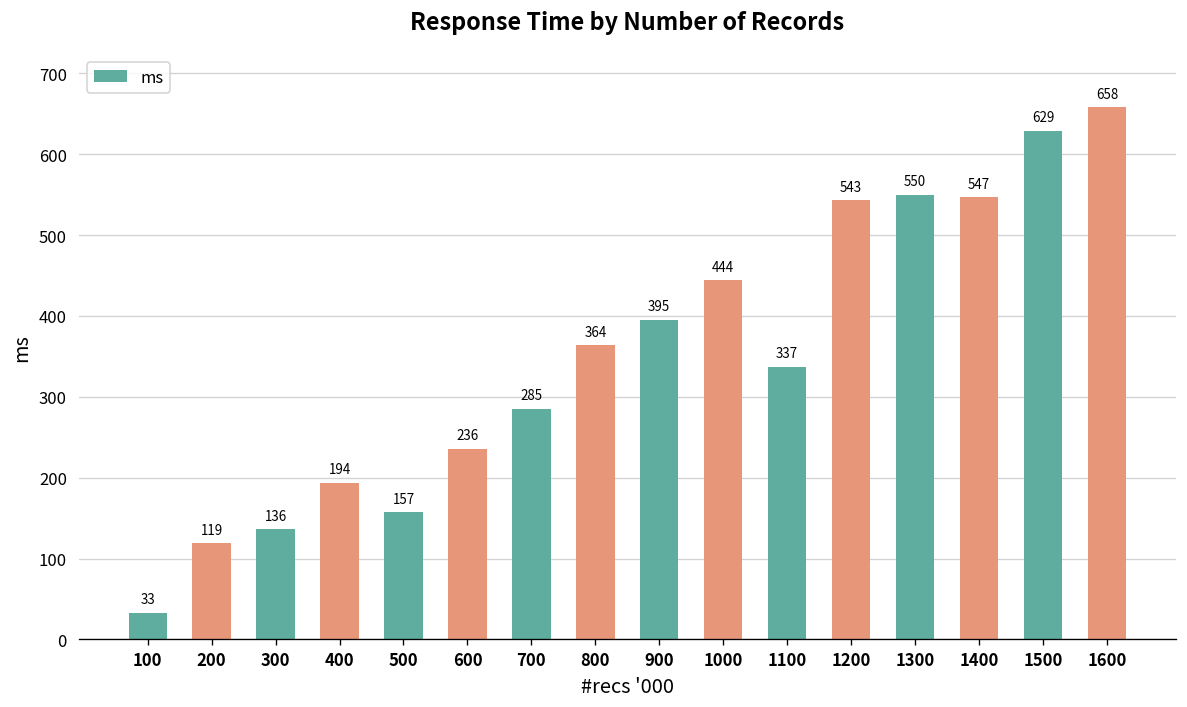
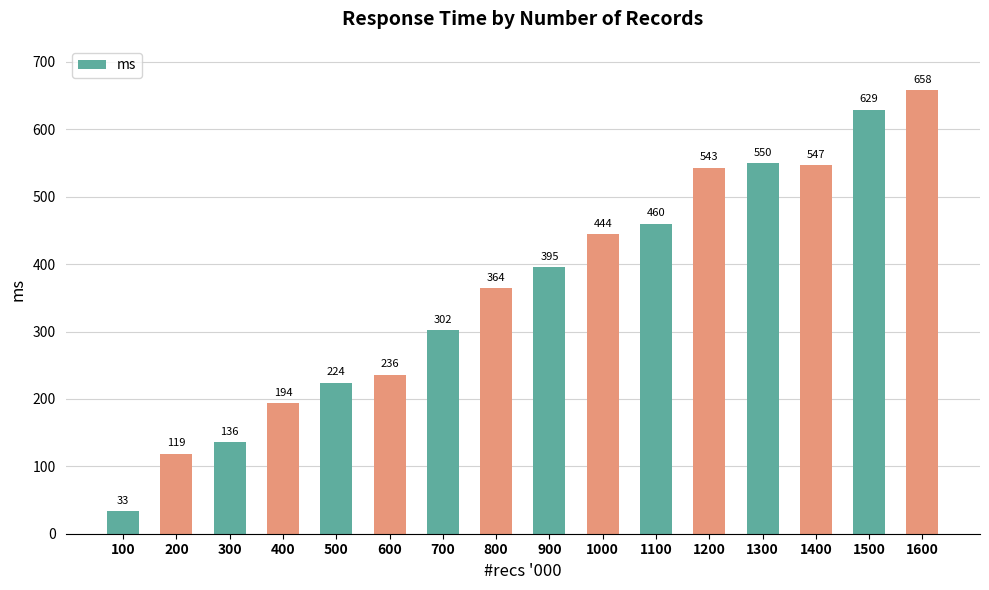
  {
    "100": 33,
    "200": 119,
    "300": 136,
    "400": 194,
-   "500": 157,
+   "500": 224,
    "600": 236,
-   "700": 285,
+   "700": 302,
    "800": 364,
    "900": 395,
    "1000": 444,
-   "1100": 337,
+   "1100": 460,
    "1200": 543,
    "1300": 550,
    "1400": 547,
    "1500": 629,
    "1600": 658
  }
